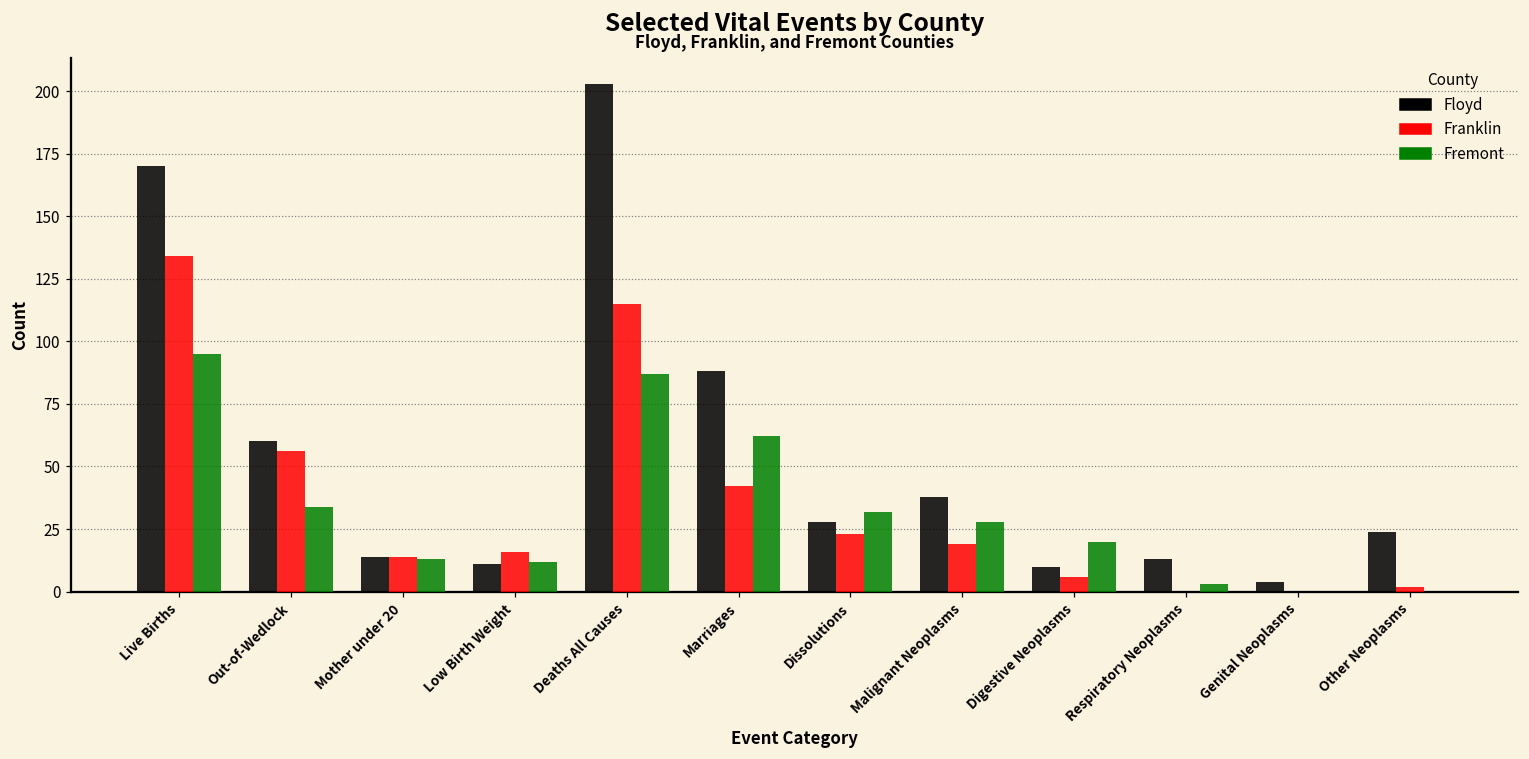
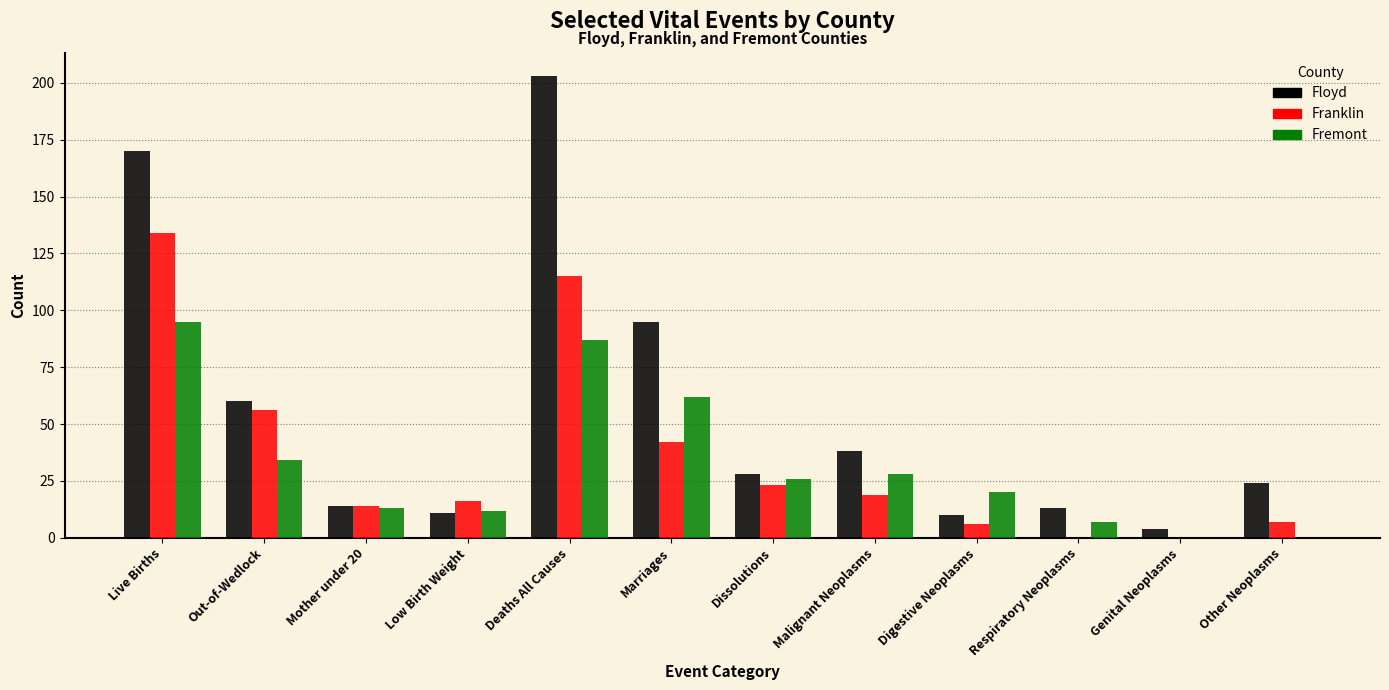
  {
    "Floyd": {
      "Live Births": 170,
      "Out-of-Wedlock": 60,
      "Mother under 20": 14,
      "Low Birth Weight": 11,
      "Deaths All Causes": 203,
-     "Marriages": 88,
+     "Marriages": 95,
      "Dissolutions": 28,
      "Malignant Neoplasms": 38,
      "Digestive Neoplasms": 10,
      "Respiratory Neoplasms": 13,
      "Genital Neoplasms": 4,
      "Other Neoplasms": 24
    },
    "Franklin": {
      "Live Births": 134,
      "Out-of-Wedlock": 56,
      "Mother under 20": 14,
      "Low Birth Weight": 16,
      "Deaths All Causes": 115,
      "Marriages": 42,
      "Dissolutions": 23,
      "Malignant Neoplasms": 19,
      "Digestive Neoplasms": 6,
      "Respiratory Neoplasms": 0,
      "Genital Neoplasms": 0,
-     "Other Neoplasms": 2
+     "Other Neoplasms": 7
    },
    "Fremont": {
      "Live Births": 95,
      "Out-of-Wedlock": 34,
      "Mother under 20": 13,
      "Low Birth Weight": 12,
      "Deaths All Causes": 87,
      "Marriages": 62,
-     "Dissolutions": 32,
+     "Dissolutions": 26,
      "Malignant Neoplasms": 28,
      "Digestive Neoplasms": 20,
-     "Respiratory Neoplasms": 3,
+     "Respiratory Neoplasms": 7,
      "Genital Neoplasms": 0,
      "Other Neoplasms": 0
    }
  }
